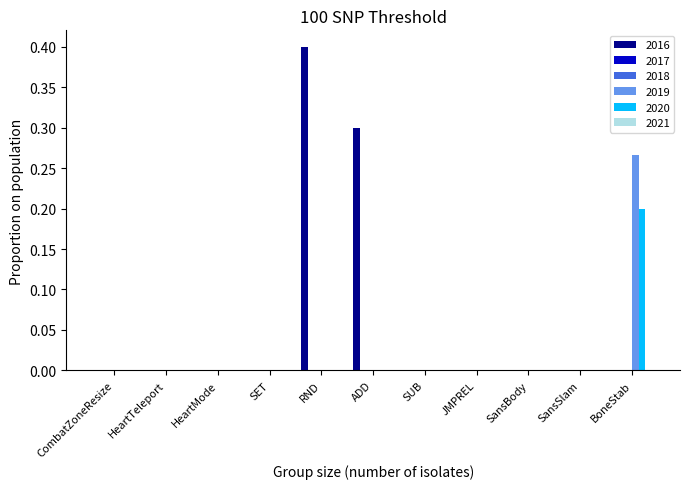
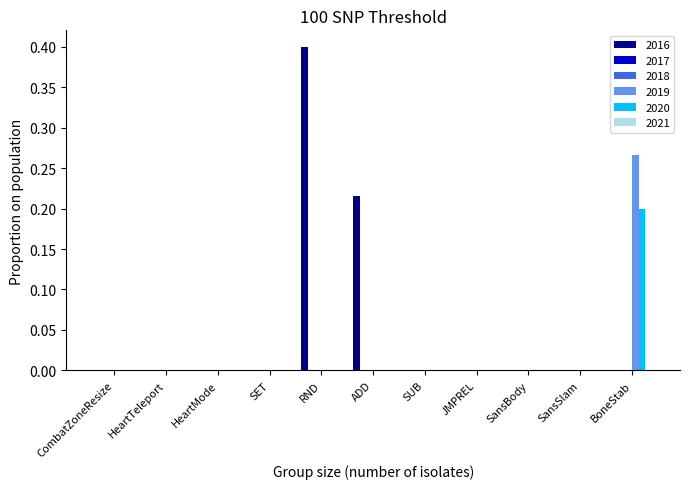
  {
    "2016": {
      "CombatZoneResize": 0.00,
      "HeartTeleport": 0.00,
      "HeartMode": 0.00,
      "SET": 0.00,
      "RND": 0.40,
-     "ADD": 0.30,
+     "ADD": 0.22,
      "SUB": 0.00,
      "JMPREL": 0.00,
      "SansBody": 0.00,
      "SansSlam": 0.00,
      "BoneStab": 0.00
    },
    "2017": {
      "CombatZoneResize": 0.00,
      "HeartTeleport": 0.00,
      "HeartMode": 0.00,
      "SET": 0.00,
      "RND": 0.00,
      "ADD": 0.00,
      "SUB": 0.00,
      "JMPREL": 0.00,
      "SansBody": 0.00,
      "SansSlam": 0.00,
      "BoneStab": 0.00
    },
    "2020": {
      "CombatZoneResize": 0.00,
      "HeartTeleport": 0.00,
      "HeartMode": 0.00,
      "SET": 0.00,
      "RND": 0.00,
      "ADD": 0.00,
      "SUB": 0.00,
      "JMPREL": 0.00,
      "SansBody": 0.00,
      "SansSlam": 0.00,
      "BoneStab": 0.20
    },
    "2021": {
      "CombatZoneResize": 0.00,
      "HeartTeleport": 0.00,
      "HeartMode": 0.00,
      "SET": 0.00,
      "RND": 0.00,
      "ADD": 0.00,
      "SUB": 0.00,
      "JMPREL": 0.00,
      "SansBody": 0.00,
      "SansSlam": 0.00,
      "BoneStab": 0.00
    }
  }
